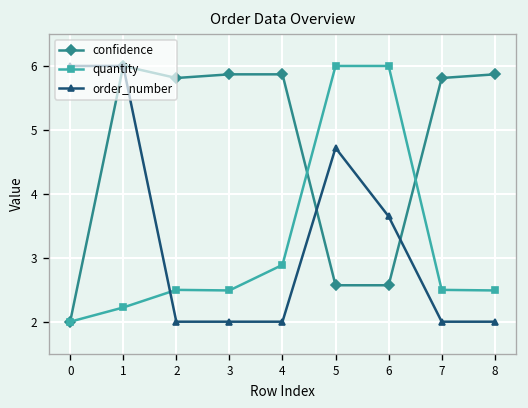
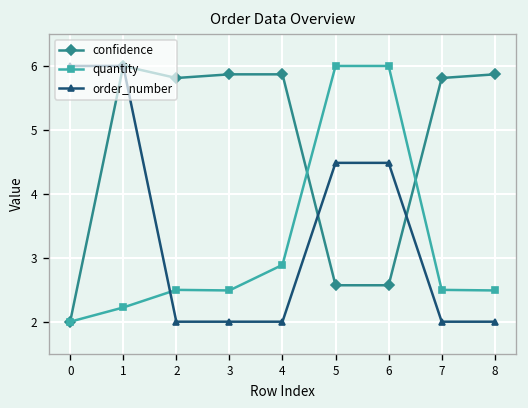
  {
    "order_number": {
      "2": 2.0,
      "3": 2.0,
      "4": 2.0,
-     "5": 4.7,
-     "6": 3.6,
+     "5": 4.5,
+     "6": 4.5,
      "7": 2.0,
      "8": 2.0
    }
  }
